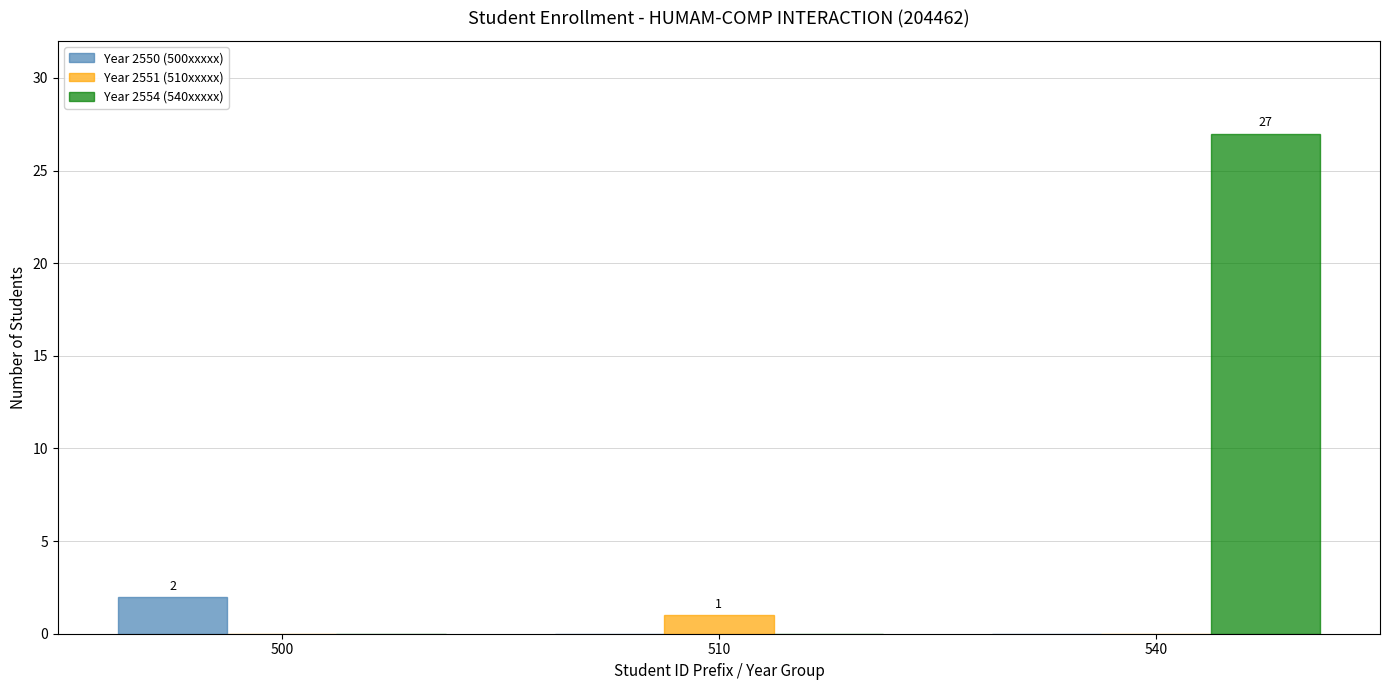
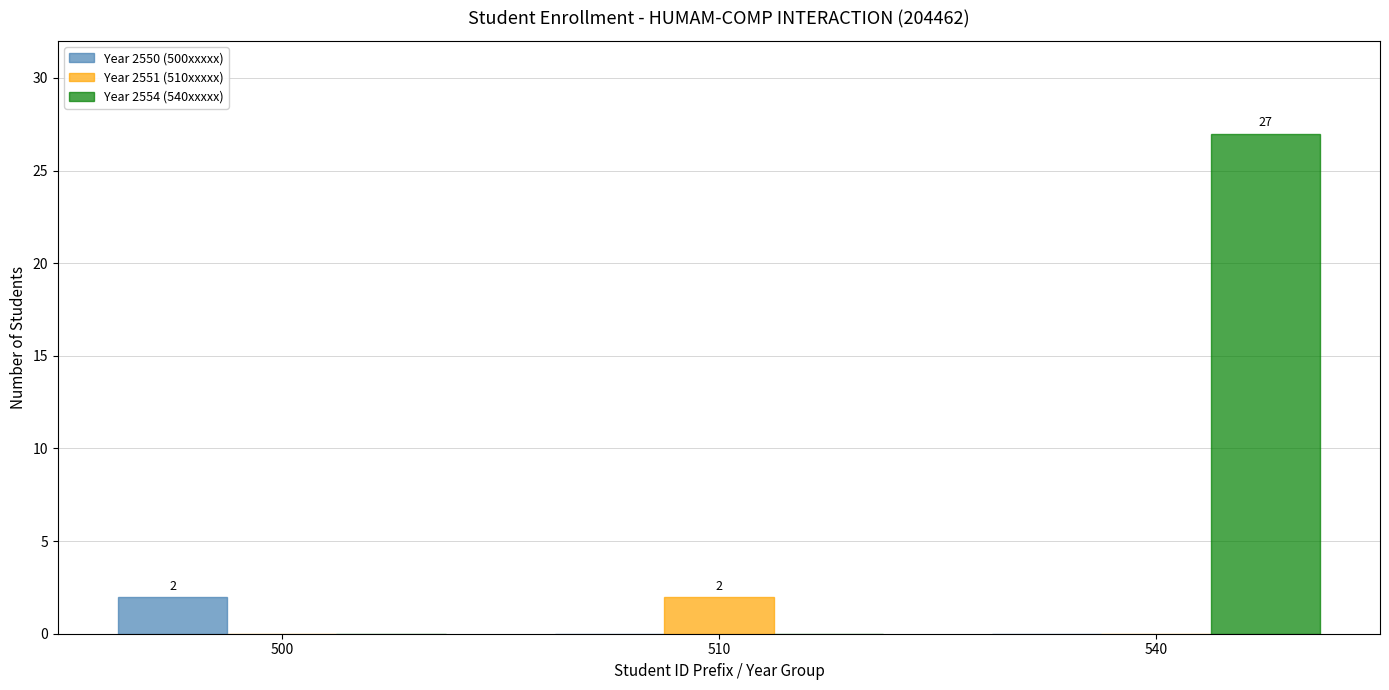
  {
    "Year 2550 (500xxxxx)": {
      "500": 2
    },
    "Year 2551 (510xxxxx)": {
-     "510": 1
+     "510": 2
    },
    "Year 2554 (540xxxxx)": {
      "540": 27
    }
  }
